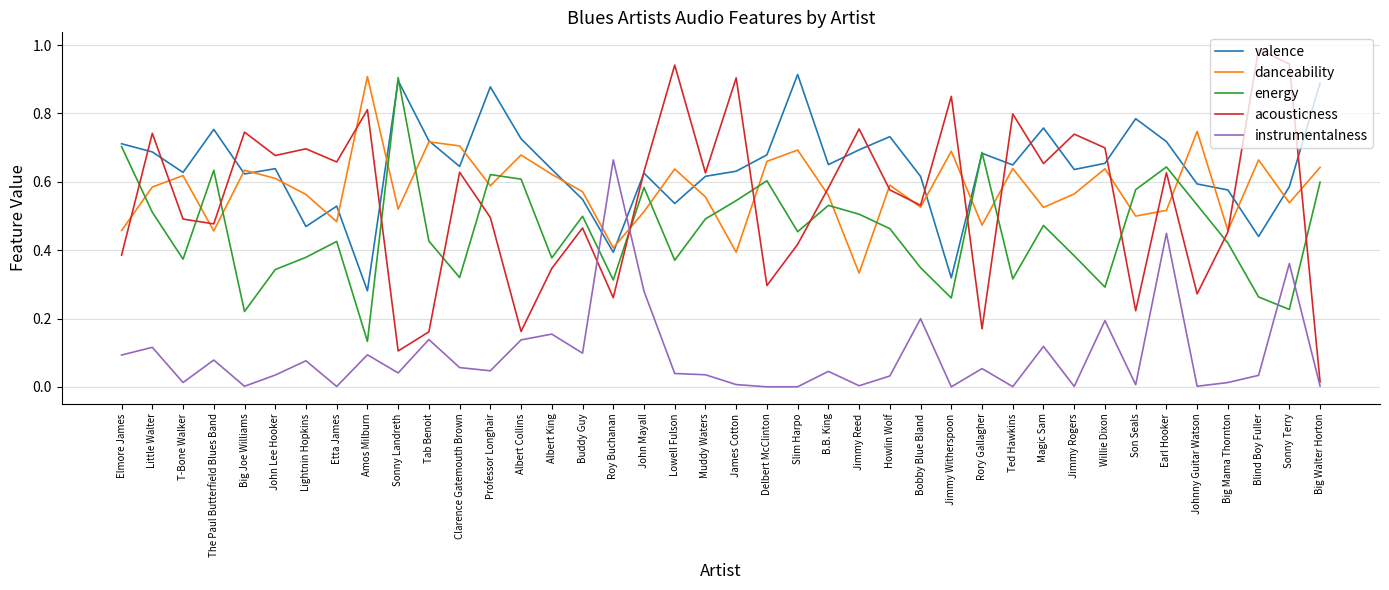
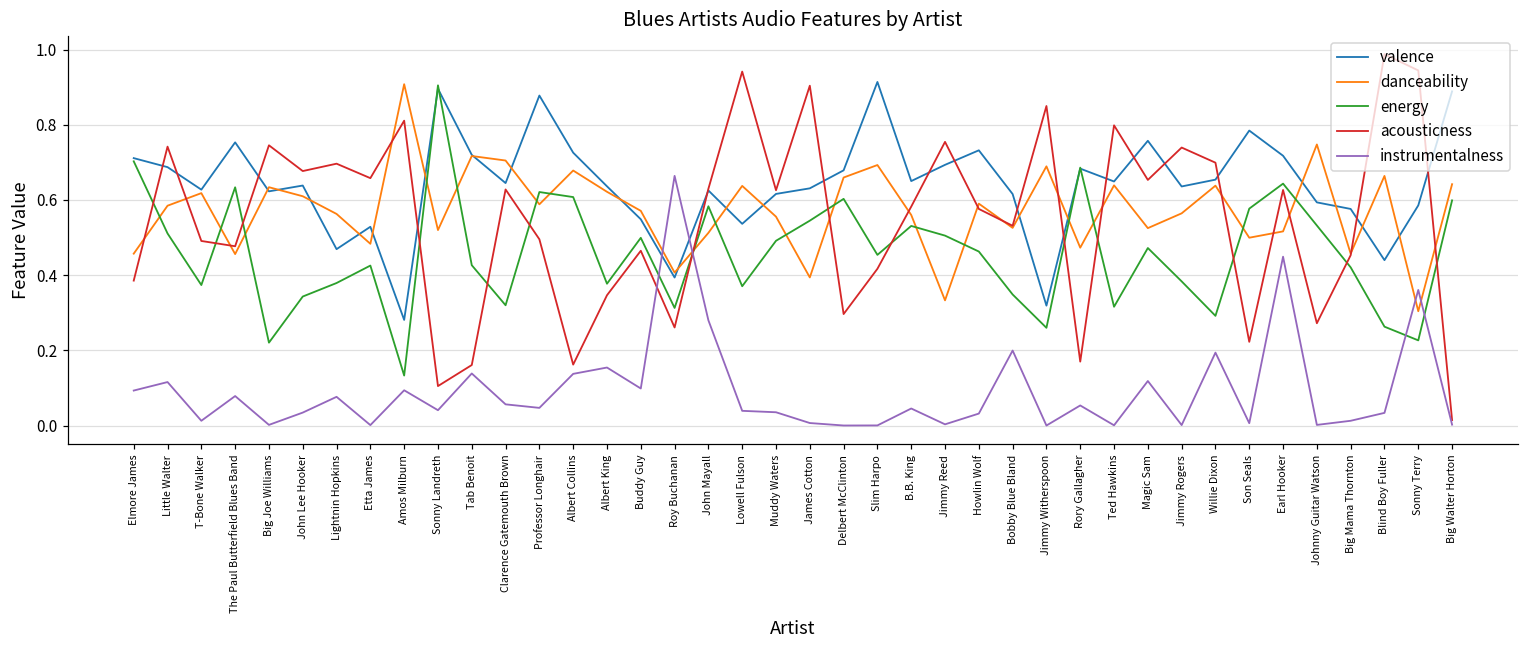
  {
    "valence": {
      "Elmore James": 0.71,
      "Little Walter": 0.69,
      "T-Bone Walker": 0.63,
      "The Paul Butterfield Blues Band": 0.75,
      "Big Joe Williams": 0.62,
      "John Lee Hooker": 0.64,
      "Lightnin Hopkins": 0.47,
      "Etta James": 0.53,
      "Amos Milburn": 0.28,
      "Sonny Landreth": 0.90,
      "Clarence Gatemouth Brown": 0.65,
      "Professor Longhair": 0.88,
      "Albert Collins": 0.73,
      "Albert King": 0.64,
      "Buddy Guy": 0.55,
      "Roy Buchanan": 0.39,
      "Lowell Fulson": 0.54,
      "Muddy Waters": 0.62,
      "James Cotton": 0.63,
      "Delbert McClinton": 0.68,
      "Slim Harpo": 0.91,
      "B.B. King": 0.65,
      "Jimmy Reed": 0.69,
      "Howlin Wolf": 0.73,
      "Bobby Blue Bland": 0.62,
      "Jimmy Witherspoon": 0.32,
      "Ted Hawkins": 0.65,
      "Magic Sam": 0.76,
      "Jimmy Rogers": 0.64,
      "Willie Dixon": 0.65,
      "Son Seals": 0.78,
      "Earl Hooker": 0.72,
      "Johnny Guitar Watson": 0.59,
      "Big Mama Thornton": 0.58,
      "Blind Boy Fuller": 0.44,
      "Sonny Terry": 0.59
    },
    "danceability": {
      "Elmore James": 0.46,
      "Little Walter": 0.58,
      "T-Bone Walker": 0.62,
      "The Paul Butterfield Blues Band": 0.46,
      "Big Joe Williams": 0.63,
      "John Lee Hooker": 0.61,
      "Lightnin Hopkins": 0.56,
      "Etta James": 0.48,
      "Amos Milburn": 0.91,
      "Sonny Landreth": 0.52,
      "Clarence Gatemouth Brown": 0.71,
      "Professor Longhair": 0.59,
      "Albert Collins": 0.68,
      "Albert King": 0.62,
      "Buddy Guy": 0.57,
      "Roy Buchanan": 0.41,
      "John Mayall": 0.51,
      "Lowell Fulson": 0.64,
      "Muddy Waters": 0.56,
      "James Cotton": 0.39,
      "Delbert McClinton": 0.66,
      "Slim Harpo": 0.69,
      "B.B. King": 0.56,
      "Jimmy Reed": 0.33,
      "Howlin Wolf": 0.59,
      "Jimmy Witherspoon": 0.69,
      "Rory Gallagher": 0.47,
      "Ted Hawkins": 0.64,
      "Magic Sam": 0.53,
      "Jimmy Rogers": 0.56,
      "Willie Dixon": 0.64,
      "Son Seals": 0.50,
      "Earl Hooker": 0.52,
      "Johnny Guitar Watson": 0.75,
      "Blind Boy Fuller": 0.66,
-     "Sonny Terry": 0.54,
+     "Sonny Terry": 0.30,
      "Big Walter Horton": 0.64
    },
    "energy": {
      "Elmore James": 0.70,
      "Little Walter": 0.51,
      "T-Bone Walker": 0.37,
      "The Paul Butterfield Blues Band": 0.63,
      "Big Joe Williams": 0.22,
      "John Lee Hooker": 0.34,
      "Lightnin Hopkins": 0.38,
      "Etta James": 0.43,
      "Amos Milburn": 0.13,
      "Sonny Landreth": 0.91,
      "Tab Benoit": 0.43,
      "Clarence Gatemouth Brown": 0.32,
      "Professor Longhair": 0.62,
      "Albert Collins": 0.61,
      "Albert King": 0.38,
      "Buddy Guy": 0.50,
      "Roy Buchanan": 0.31,
      "John Mayall": 0.58,
      "Lowell Fulson": 0.37,
      "Muddy Waters": 0.49,
      "James Cotton": 0.55,
      "Delbert McClinton": 0.60,
      "Slim Harpo": 0.45,
      "B.B. King": 0.53,
      "Jimmy Reed": 0.51,
      "Howlin Wolf": 0.46,
      "Bobby Blue Bland": 0.35,
      "Jimmy Witherspoon": 0.26,
      "Ted Hawkins": 0.32,
      "Magic Sam": 0.47,
      "Jimmy Rogers": 0.38,
      "Willie Dixon": 0.29,
      "Son Seals": 0.58,
      "Earl Hooker": 0.64,
      "Johnny Guitar Watson": 0.53,
      "Big Mama Thornton": 0.42,
      "Blind Boy Fuller": 0.26,
      "Sonny Terry": 0.23,
      "Big Walter Horton": 0.60
    },
    "acousticness": {
      "Elmore James": 0.39,
      "Little Walter": 0.74,
      "T-Bone Walker": 0.49,
      "The Paul Butterfield Blues Band": 0.48,
      "Big Joe Williams": 0.75,
      "John Lee Hooker": 0.68,
      "Lightnin Hopkins": 0.70,
      "Etta James": 0.66,
      "Amos Milburn": 0.81,
      "Sonny Landreth": 0.11,
      "Tab Benoit": 0.16,
      "Clarence Gatemouth Brown": 0.63,
      "Professor Longhair": 0.50,
      "Albert Collins": 0.16,
      "Albert King": 0.35,
      "Buddy Guy": 0.46,
      "Roy Buchanan": 0.26,
      "Lowell Fulson": 0.94,
      "Muddy Waters": 0.63,
      "James Cotton": 0.90,
      "Delbert McClinton": 0.30,
      "Slim Harpo": 0.42,
      "B.B. King": 0.58,
      "Jimmy Reed": 0.75,
      "Howlin Wolf": 0.58,
      "Jimmy Witherspoon": 0.85,
      "Rory Gallagher": 0.17,
      "Ted Hawkins": 0.80,
      "Magic Sam": 0.65,
      "Jimmy Rogers": 0.74,
      "Willie Dixon": 0.70,
      "Son Seals": 0.22,
      "Earl Hooker": 0.63,
      "Johnny Guitar Watson": 0.27,
      "Big Walter Horton": 0.01
    },
    "instrumentalness": {
      "Elmore James": 0.09,
      "Little Walter": 0.12,
      "T-Bone Walker": 0.01,
      "The Paul Butterfield Blues Band": 0.08,
      "Big Joe Williams": 0.00,
      "John Lee Hooker": 0.03,
      "Lightnin Hopkins": 0.08,
      "Etta James": 0.00,
      "Amos Milburn": 0.09,
      "Sonny Landreth": 0.04,
      "Tab Benoit": 0.14,
      "Clarence Gatemouth Brown": 0.06,
      "Professor Longhair": 0.05,
      "Albert Collins": 0.14,
      "Albert King": 0.15,
      "Buddy Guy": 0.10,
      "Roy Buchanan": 0.66,
      "John Mayall": 0.28,
      "Lowell Fulson": 0.04,
      "Muddy Waters": 0.04,
      "James Cotton": 0.01,
      "Delbert McClinton": 0.00,
      "Slim Harpo": 0.00,
      "B.B. King": 0.05,
      "Jimmy Reed": 0.00,
      "Howlin Wolf": 0.03,
      "Bobby Blue Bland": 0.20,
      "Jimmy Witherspoon": 0.00,
      "Rory Gallagher": 0.05,
      "Ted Hawkins": 0.00,
      "Magic Sam": 0.12,
      "Jimmy Rogers": 0.00,
      "Willie Dixon": 0.19,
      "Son Seals": 0.01,
      "Earl Hooker": 0.45,
      "Johnny Guitar Watson": 0.00,
      "Big Mama Thornton": 0.01,
      "Blind Boy Fuller": 0.03,
      "Sonny Terry": 0.36,
      "Big Walter Horton": 0.00
    }
  }
